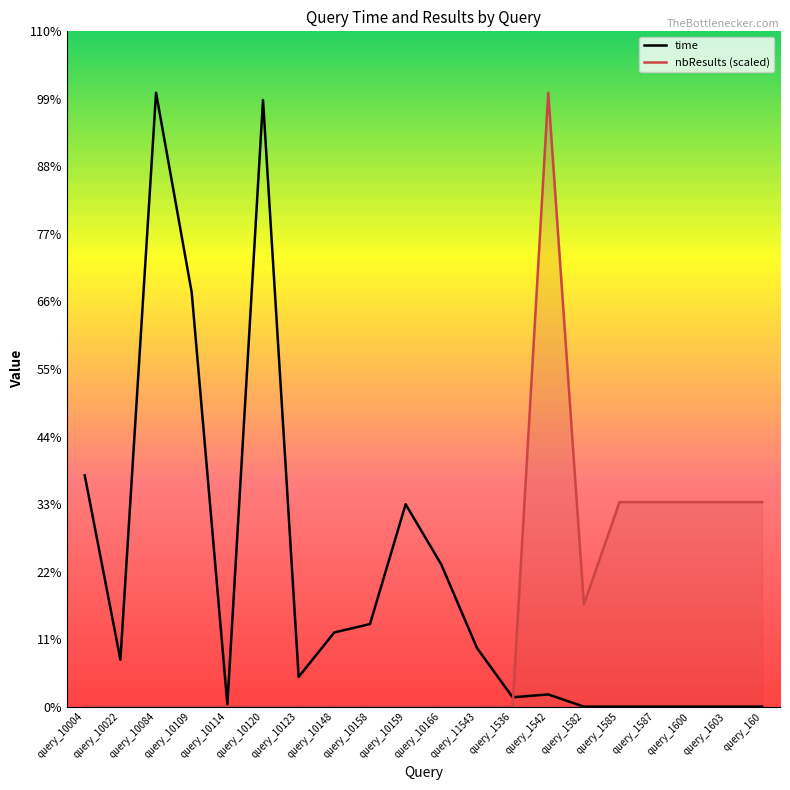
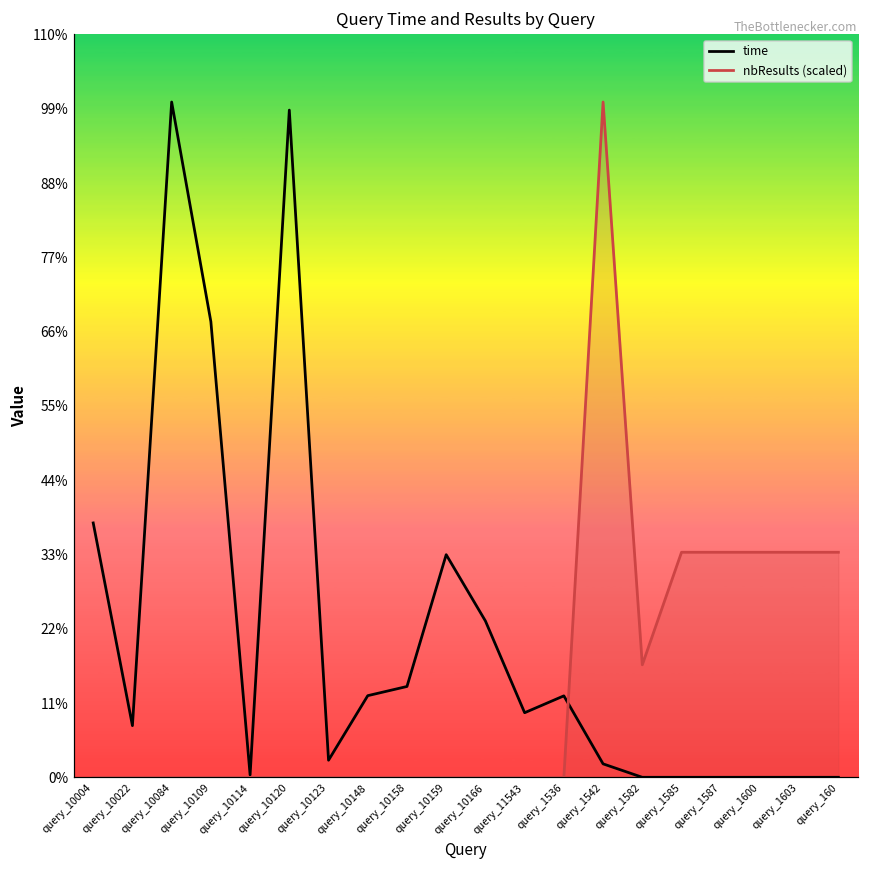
  {
    "time": {
      "query_10004": "38%",
      "query_10022": "8%",
      "query_10084": "100%",
      "query_10109": "67%",
      "query_10120": "99%",
-     "query_10123": "5%",
+     "query_10123": "3%",
      "query_10148": "12%",
      "query_10158": "13%",
      "query_10159": "33%",
      "query_10166": "23%",
      "query_11543": "10%",
-     "query_1536": "2%",
+     "query_1536": "12%",
      "query_1542": "2%",
      "query_1582": "0%",
      "query_1585": "0%",
      "query_1587": "0%",
      "query_1600": "0%",
      "query_1603": "0%",
      "query_160": "0%"
    },
    "nbResults (scaled)": {
      "query_10004": "0%",
      "query_10022": "0%",
      "query_10084": "0%",
      "query_10109": "0%",
      "query_10120": "0%",
      "query_10123": "0%",
      "query_10148": "0%",
      "query_10158": "0%",
      "query_10159": "0%",
      "query_10166": "0%",
      "query_11543": "0%",
      "query_1536": "0%",
      "query_1542": "100%",
      "query_1582": "17%",
      "query_1585": "33%",
      "query_1587": "33%",
      "query_1600": "33%",
      "query_1603": "33%",
      "query_160": "33%"
    }
  }
